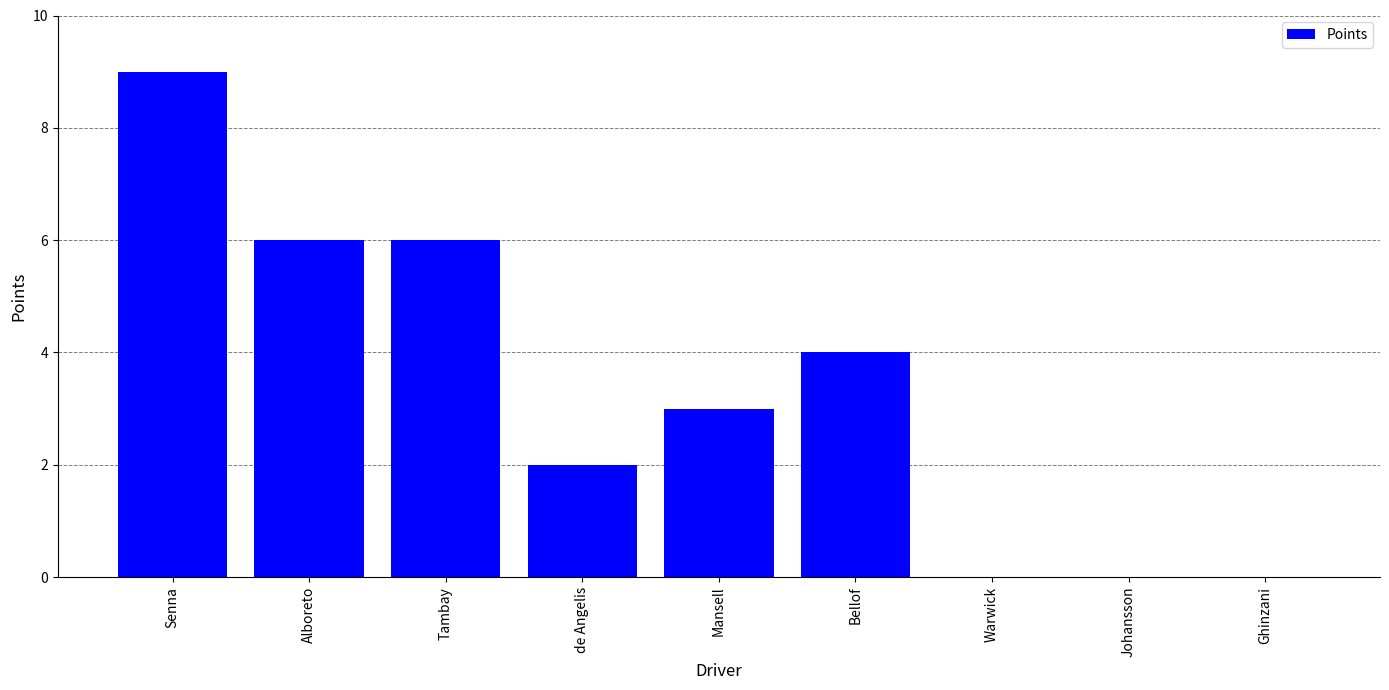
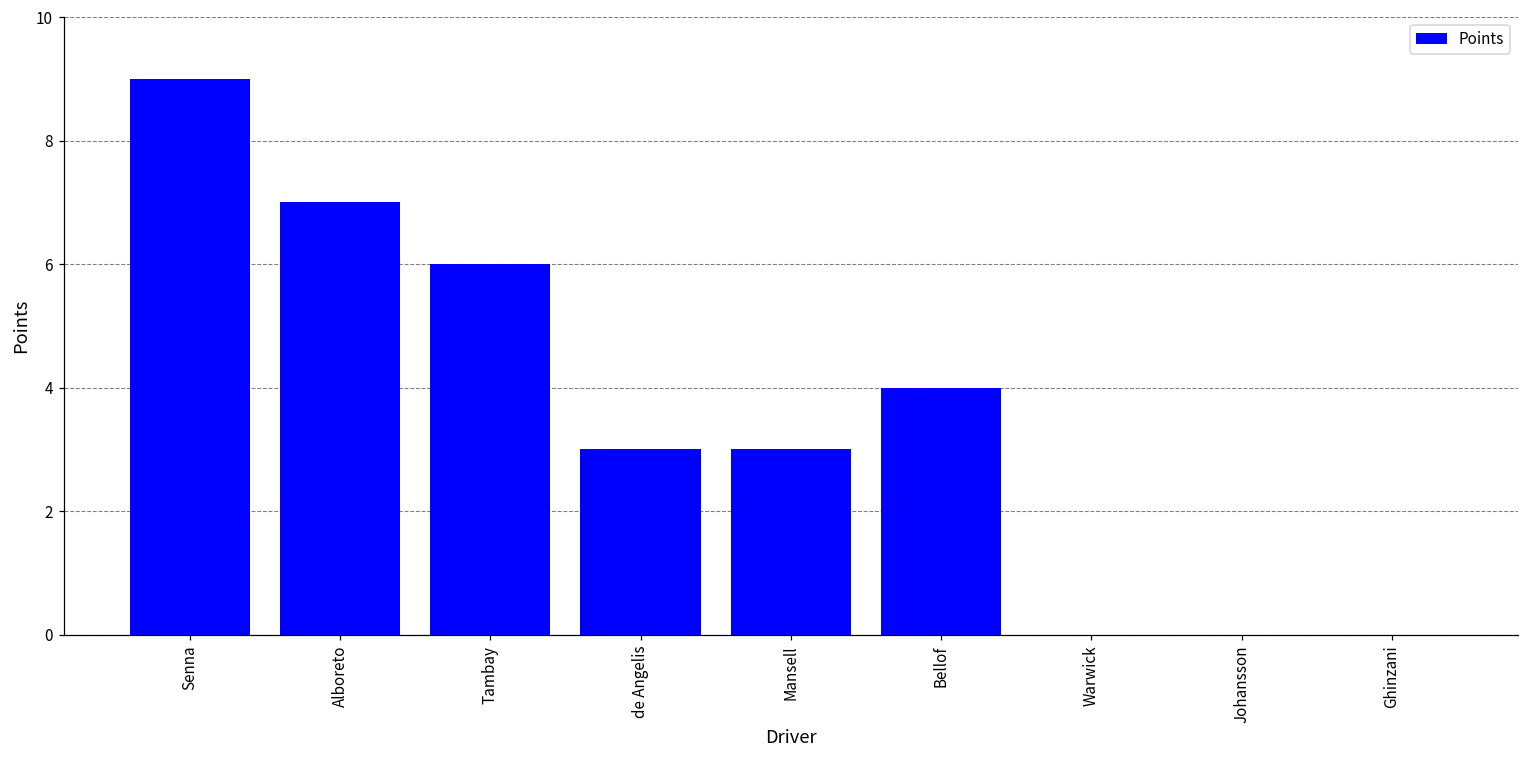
  {
    "Senna": 9,
-   "Alboreto": 6,
+   "Alboreto": 7,
    "Tambay": 6,
-   "de Angelis": 2,
+   "de Angelis": 3,
    "Mansell": 3,
    "Bellof": 4,
    "Warwick": 0,
    "Johansson": 0,
    "Ghinzani": 0
  }
